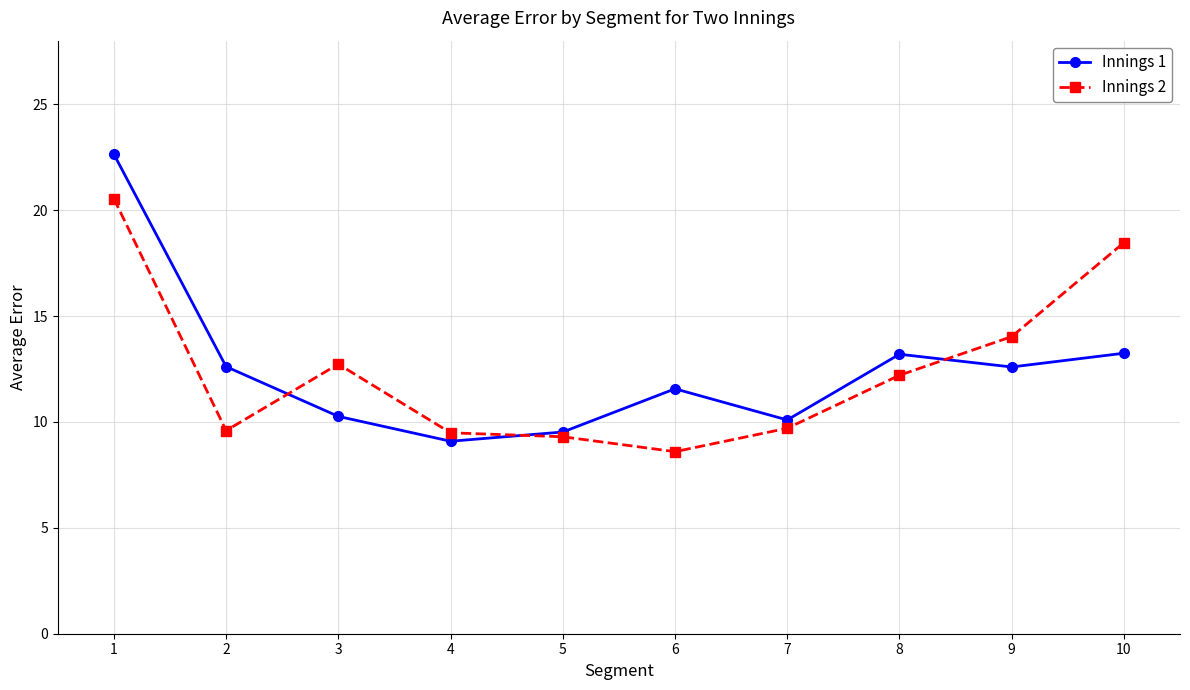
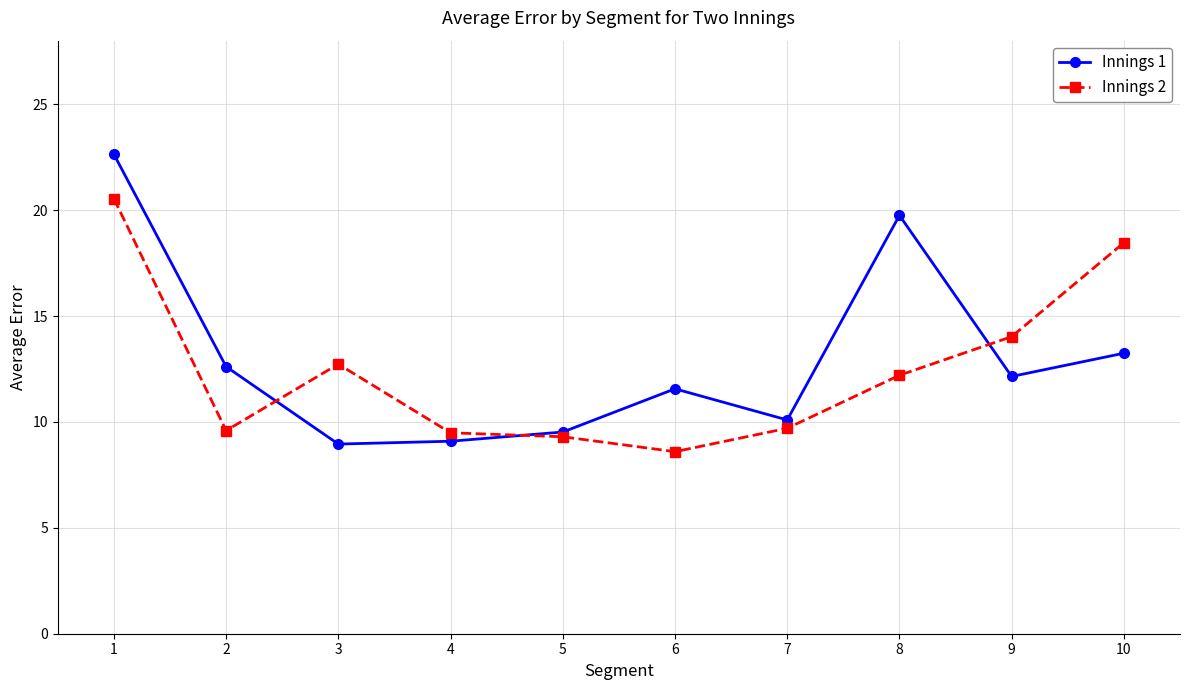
  {
    "Innings 1": {
      "1": 22.6,
      "2": 12.6,
-     "3": 10.3,
+     "3": 9.0,
      "4": 9.1,
      "5": 9.5,
      "6": 11.6,
      "7": 10.1,
-     "8": 13.2,
-     "9": 12.6,
+     "8": 19.8,
+     "9": 12.1,
      "10": 13.2
    },
    "Innings 2": {
      "1": 20.5,
      "2": 9.6,
      "3": 12.7,
      "4": 9.5,
      "5": 9.3,
      "6": 8.6,
      "7": 9.7,
      "8": 12.2,
      "9": 14.0,
      "10": 18.5
    }
  }
